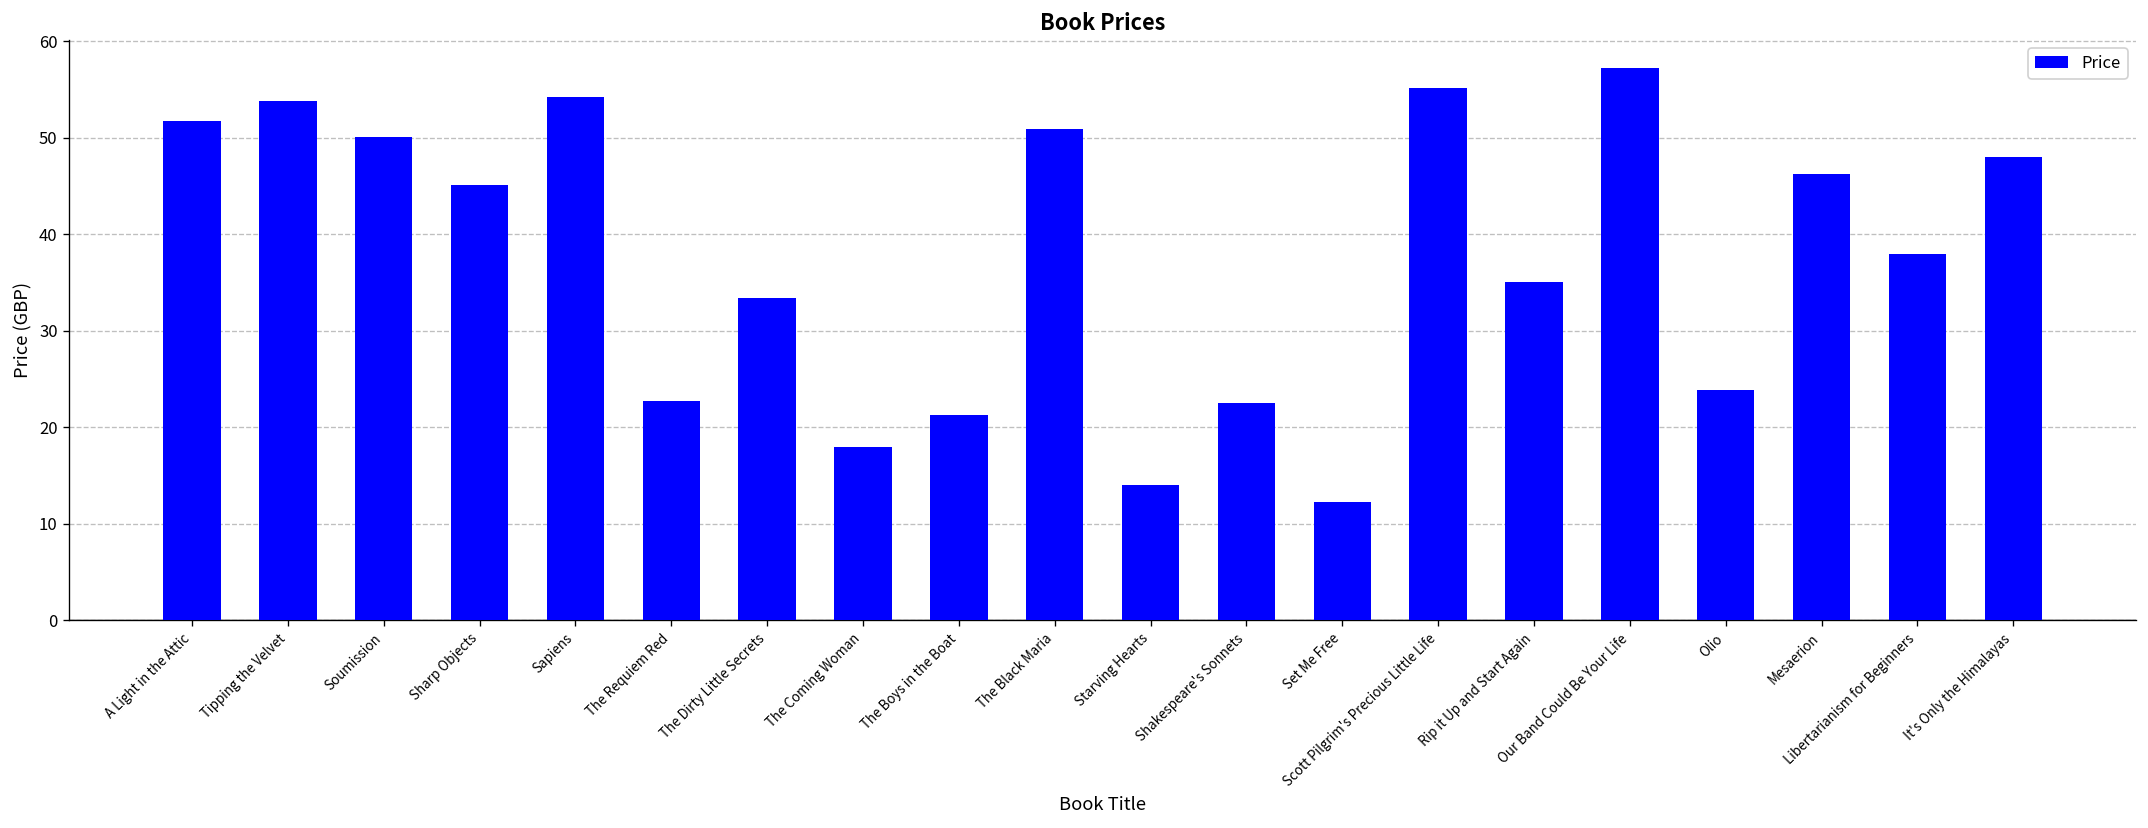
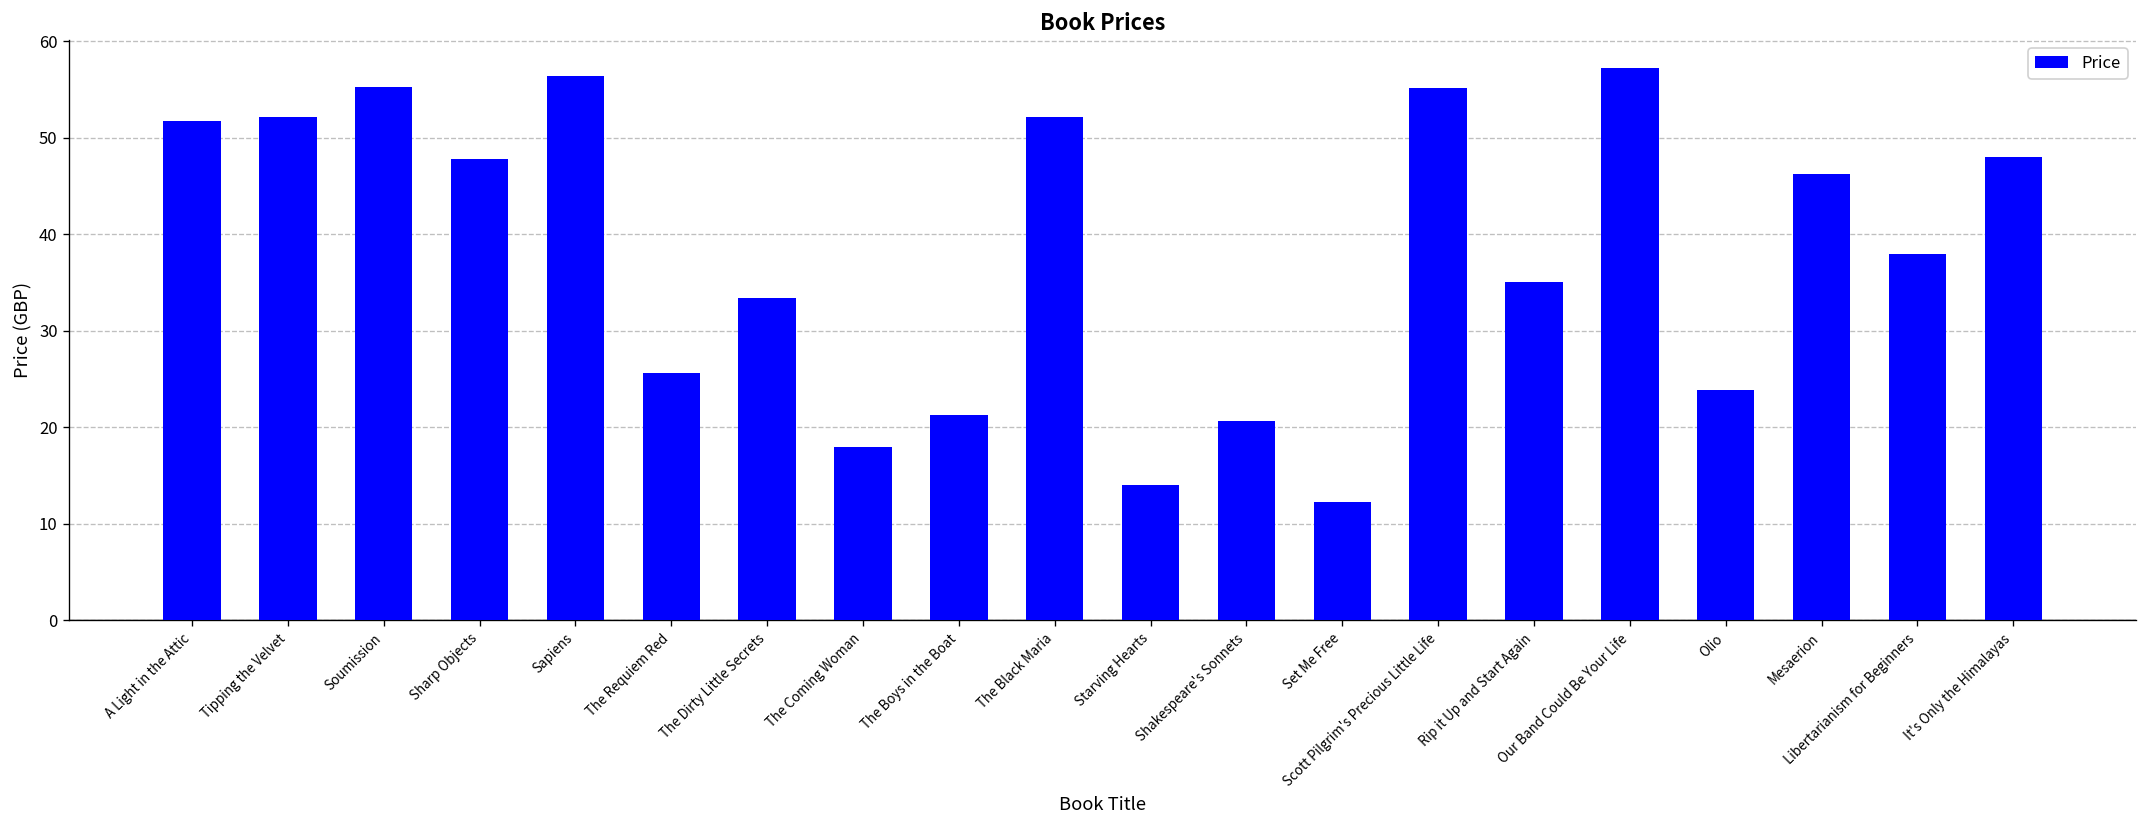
  {
    "A Light in the Attic": 52,
-   "Tipping the Velvet": 54,
-   "Soumission": 50,
-   "Sharp Objects": 45,
-   "Sapiens": 54,
-   "The Requiem Red": 23,
+   "Tipping the Velvet": 52,
+   "Soumission": 55,
+   "Sharp Objects": 48,
+   "Sapiens": 56,
+   "The Requiem Red": 26,
    "The Dirty Little Secrets": 33,
    "The Coming Woman": 18,
    "The Boys in the Boat": 21,
-   "The Black Maria": 51,
+   "The Black Maria": 52,
    "Starving Hearts": 14,
-   "Shakespeare's Sonnets": 23,
+   "Shakespeare's Sonnets": 21,
    "Set Me Free": 12,
    "Scott Pilgrim's Precious Little Life": 55,
    "Rip it Up and Start Again": 35,
    "Our Band Could Be Your Life": 57,
    "Olio": 24,
    "Mesaerion": 46,
    "Libertarianism for Beginners": 38,
    "It's Only the Himalayas": 48
  }
